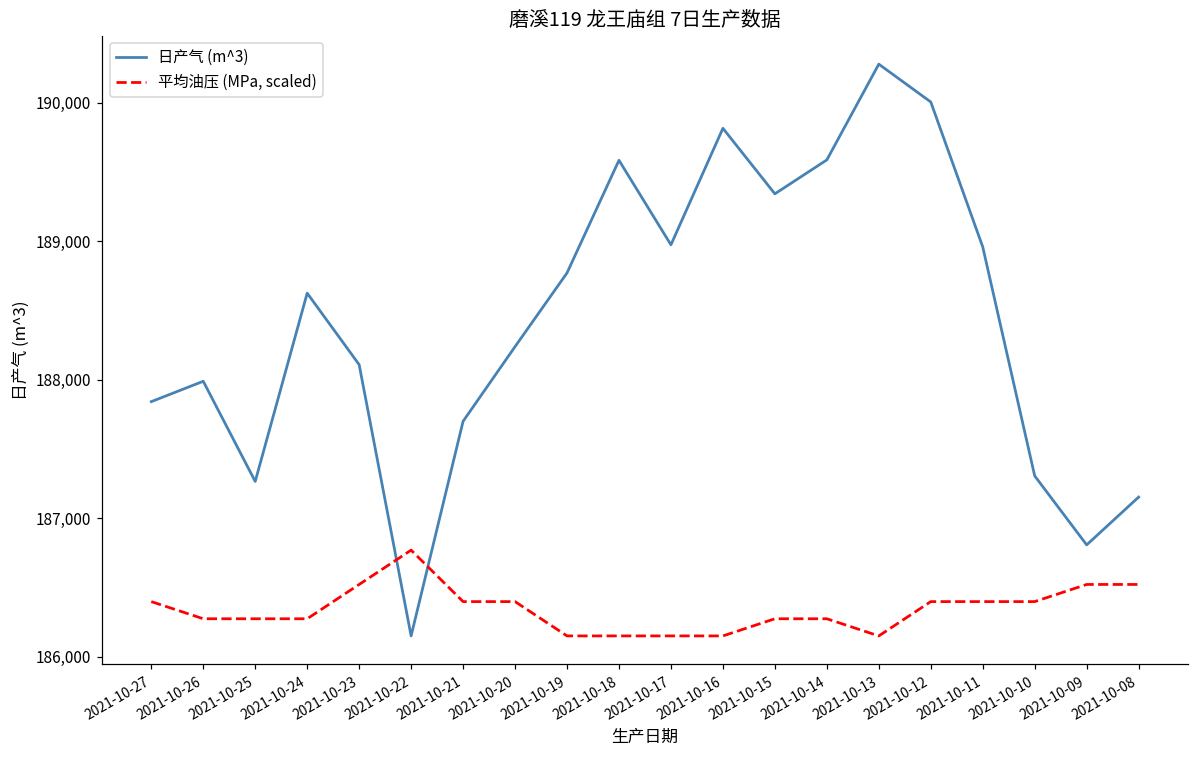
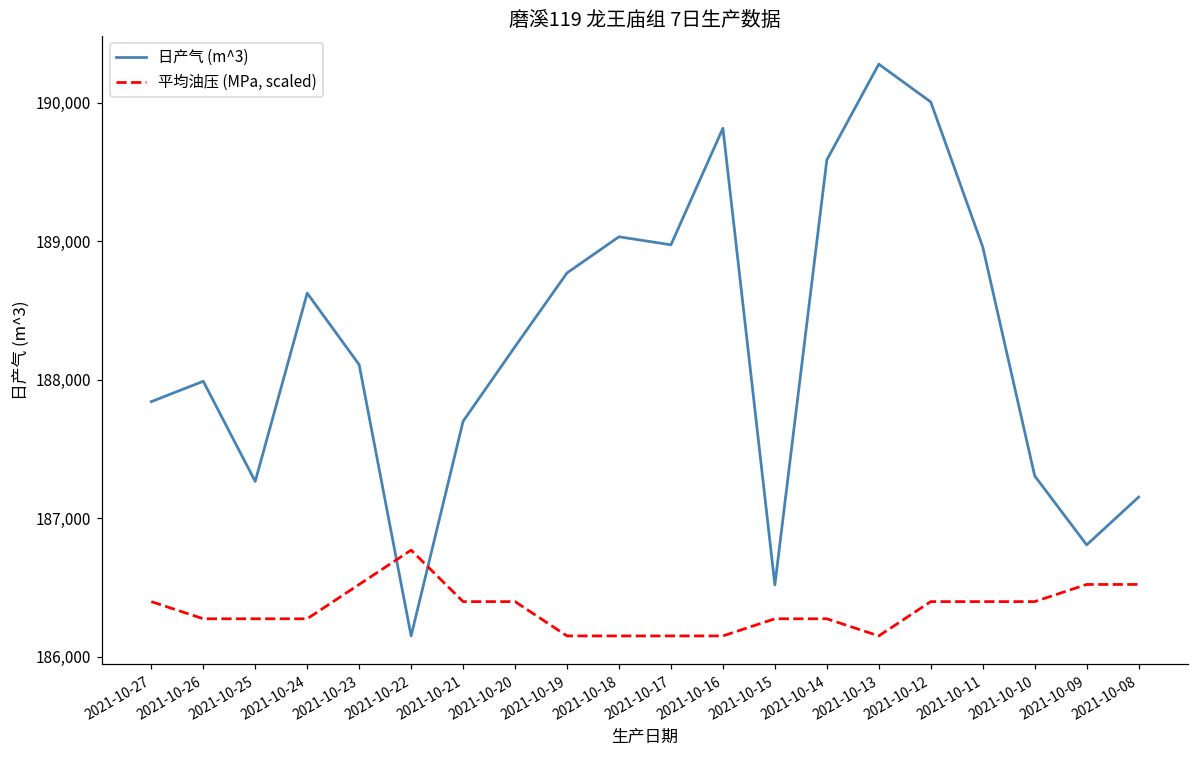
  {
    "日产气 (m^3)": {
      "2021-10-27": "187,840",
      "2021-10-26": "187,990",
      "2021-10-25": "187,270",
      "2021-10-24": "188,630",
      "2021-10-23": "188,110",
      "2021-10-22": "186,150",
      "2021-10-21": "187,700",
      "2021-10-20": "188,240",
      "2021-10-19": "188,770",
-     "2021-10-18": "189,590",
+     "2021-10-18": "189,030",
      "2021-10-17": "188,980",
      "2021-10-16": "189,820",
-     "2021-10-15": "189,340",
+     "2021-10-15": "186,520",
      "2021-10-14": "189,590",
      "2021-10-13": "190,280",
      "2021-10-12": "190,010",
      "2021-10-11": "188,960",
      "2021-10-10": "187,310",
      "2021-10-09": "186,810",
      "2021-10-08": "187,150"
    },
    "平均油压 (MPa, scaled)": {
      "2021-10-27": "186,400",
      "2021-10-26": "186,280",
      "2021-10-25": "186,280",
      "2021-10-24": "186,280",
      "2021-10-23": "186,520",
      "2021-10-22": "186,770",
      "2021-10-21": "186,400",
      "2021-10-20": "186,400",
      "2021-10-19": "186,150",
      "2021-10-18": "186,150",
      "2021-10-17": "186,150",
      "2021-10-16": "186,150",
      "2021-10-15": "186,280",
      "2021-10-14": "186,280",
      "2021-10-13": "186,150",
      "2021-10-12": "186,400",
      "2021-10-11": "186,400",
      "2021-10-10": "186,400",
      "2021-10-09": "186,520",
      "2021-10-08": "186,520"
    }
  }
